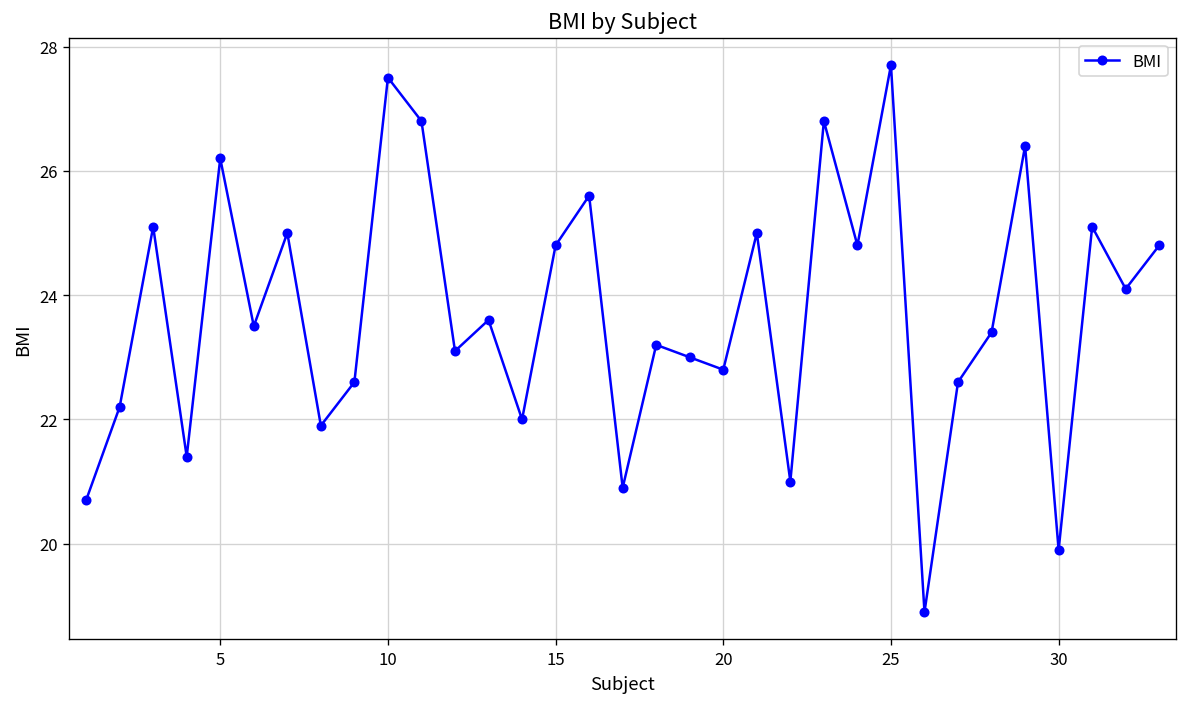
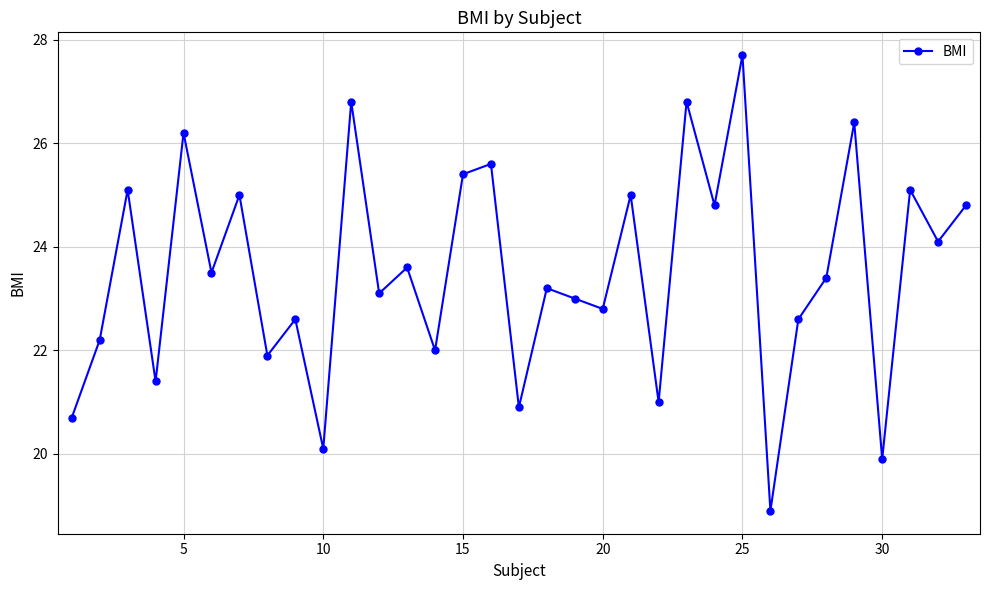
  {
    "5": 26.2,
-   "10": 27.5,
-   "15": 24.8,
+   "10": 20.1,
+   "15": 25.4,
    "20": 22.8,
    "25": 27.7,
    "30": 19.9
  }
